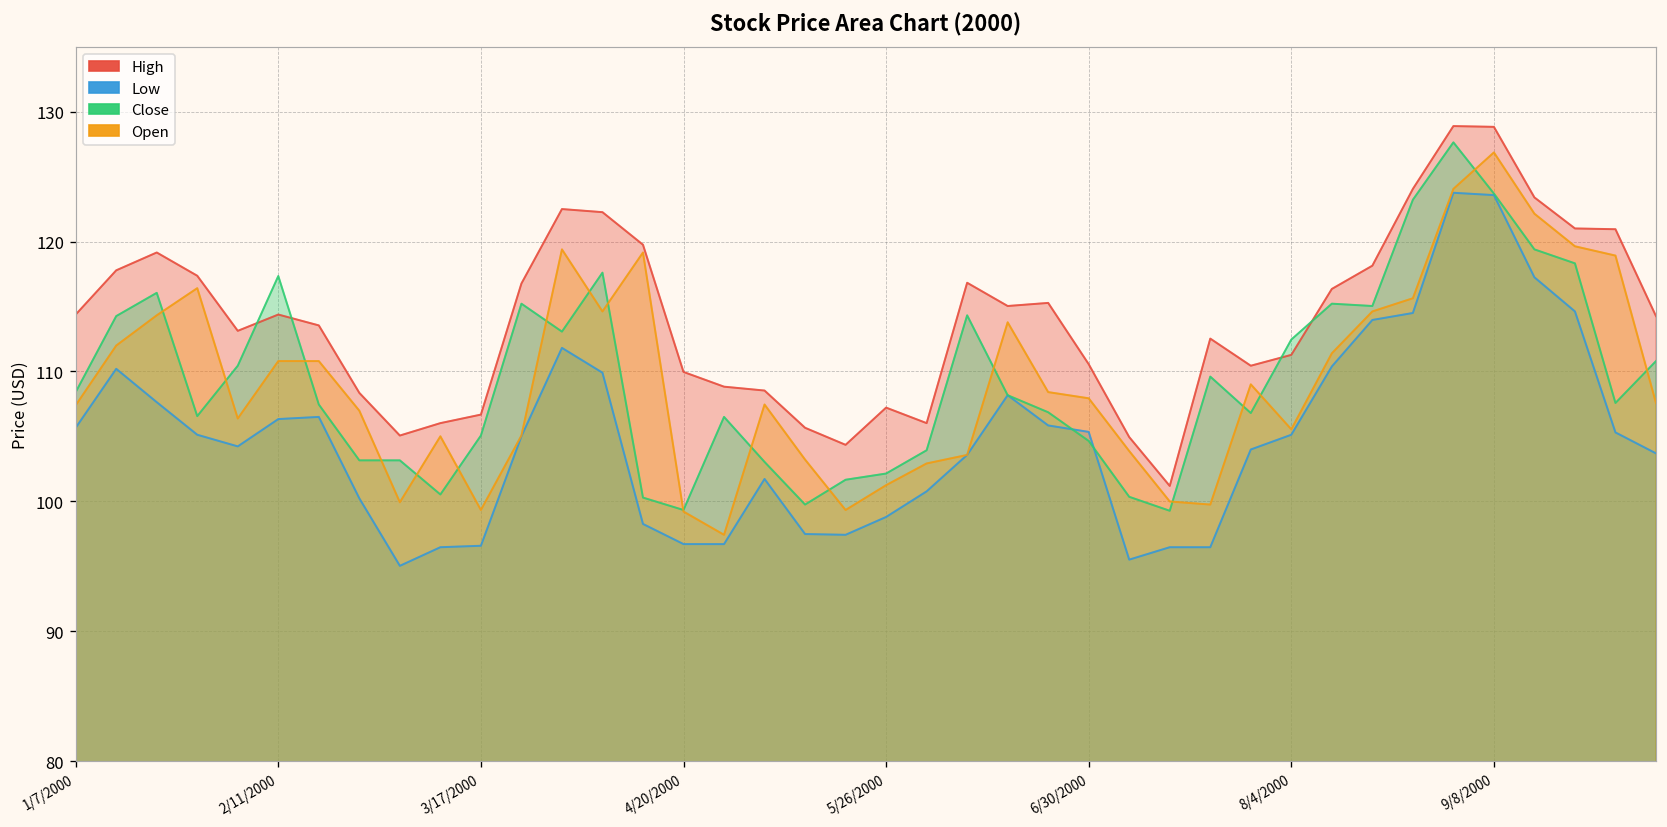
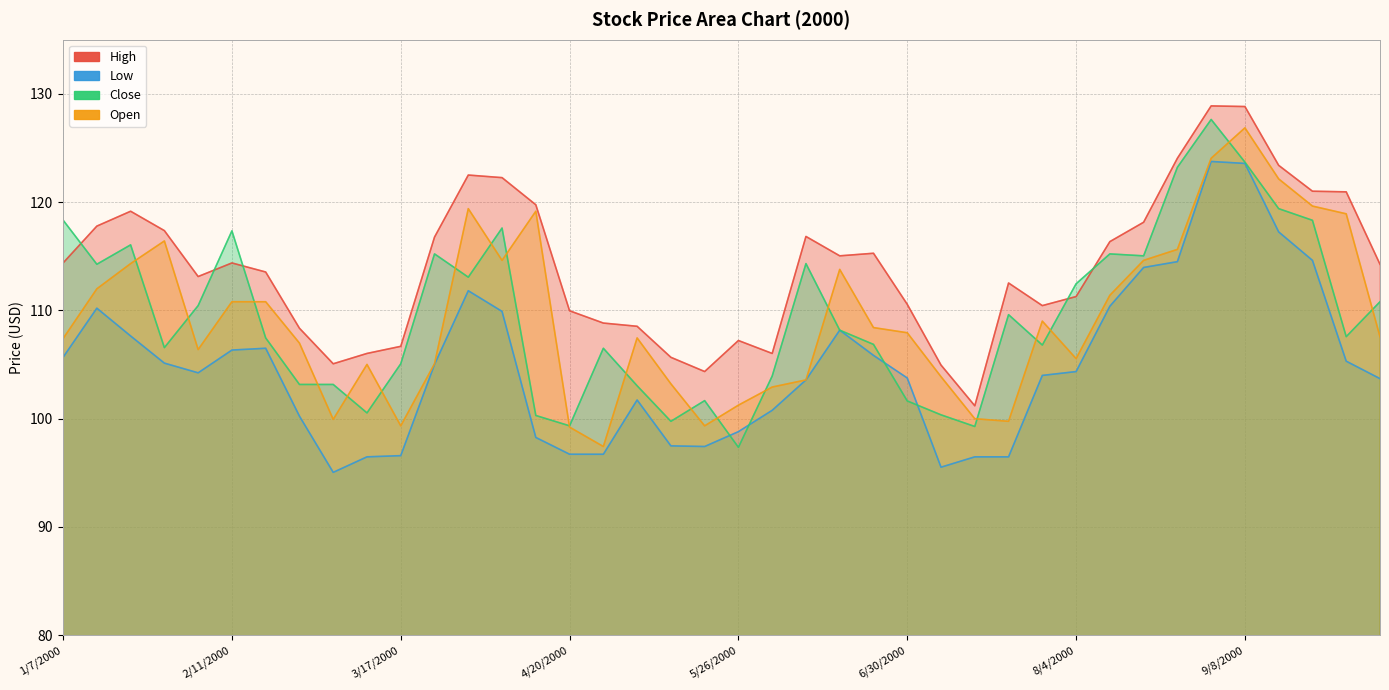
  {
    "Low": {
      "1/7/2000": 105.7,
      "2/11/2000": 106.3,
      "3/17/2000": 96.6,
      "4/20/2000": 96.7,
      "5/26/2000": 98.8,
-     "6/30/2000": 105.3,
-     "8/4/2000": 105.1
+     "6/30/2000": 103.8,
+     "8/4/2000": 104.3
    },
    "Close": {
-     "1/7/2000": 108.4,
+     "1/7/2000": 118.3,
      "2/11/2000": 117.3,
      "3/17/2000": 105.1,
-     "5/26/2000": 102.1,
-     "6/30/2000": 104.7,
+     "5/26/2000": 97.4,
+     "6/30/2000": 101.6,
      "8/4/2000": 112.5
    }
  }
